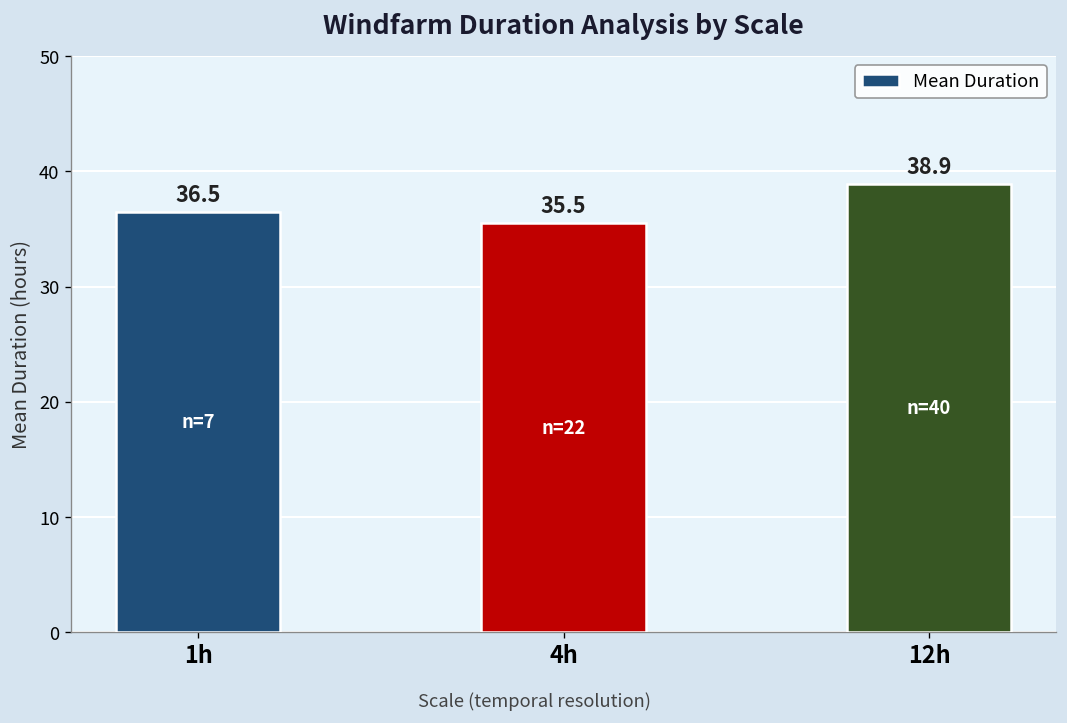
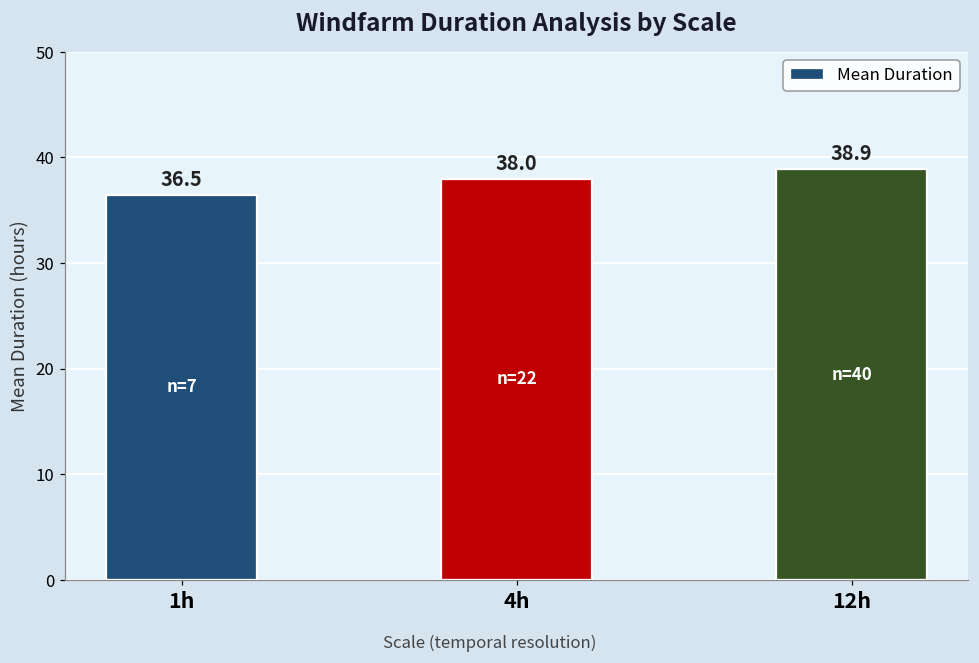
  {
    "1h": 36.5,
-   "4h": 35.5,
+   "4h": 38.0,
    "12h": 38.9
  }
